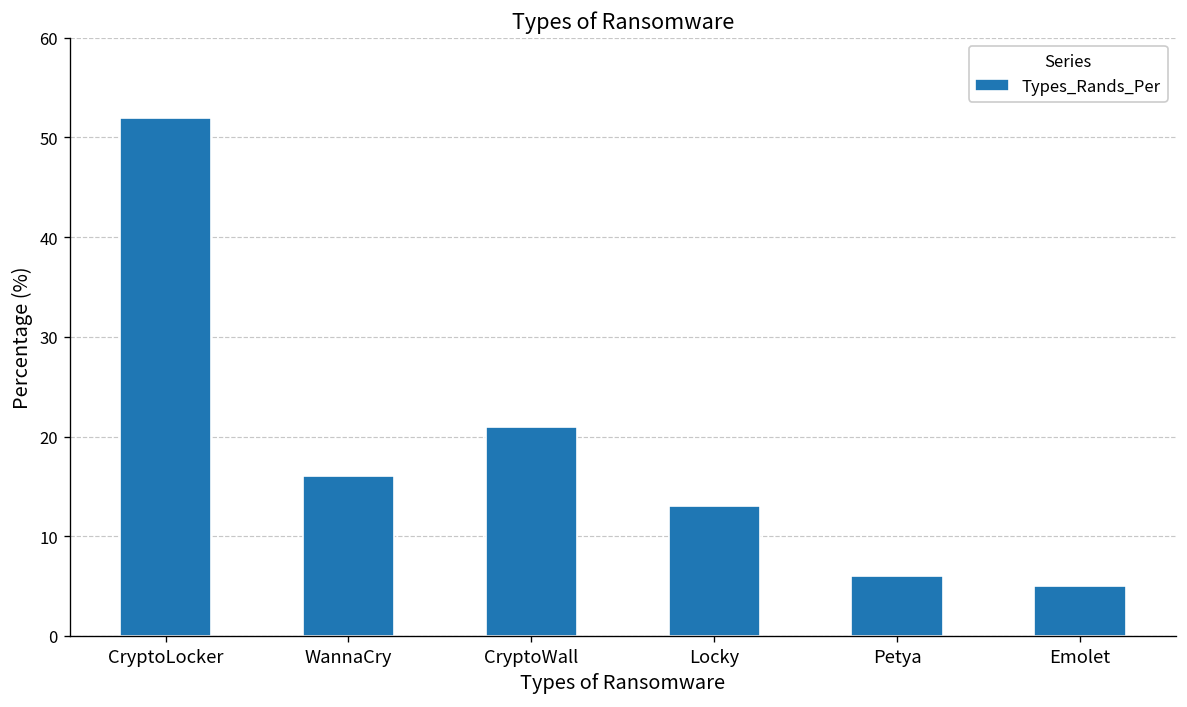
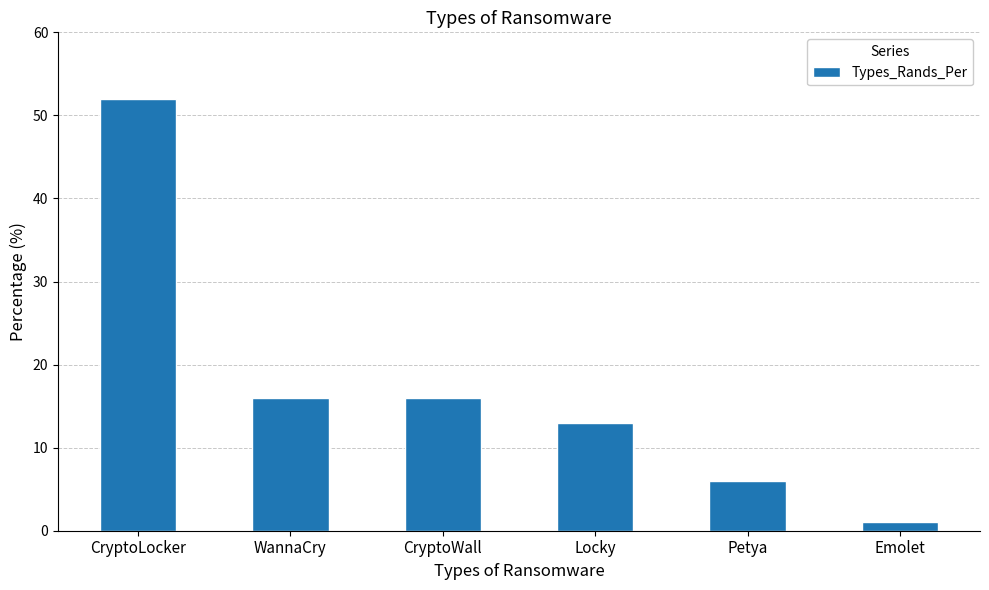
  {
    "CryptoLocker": 52,
    "WannaCry": 16,
-   "CryptoWall": 21,
+   "CryptoWall": 16,
    "Locky": 13,
    "Petya": 6,
-   "Emolet": 5
+   "Emolet": 1
  }
